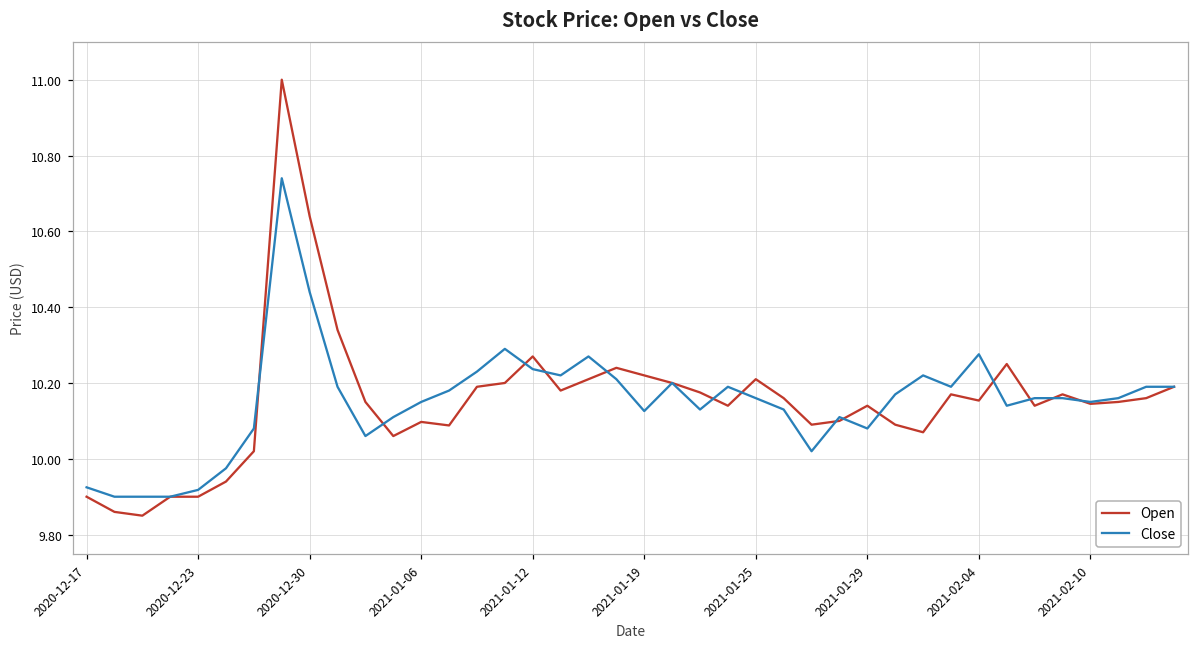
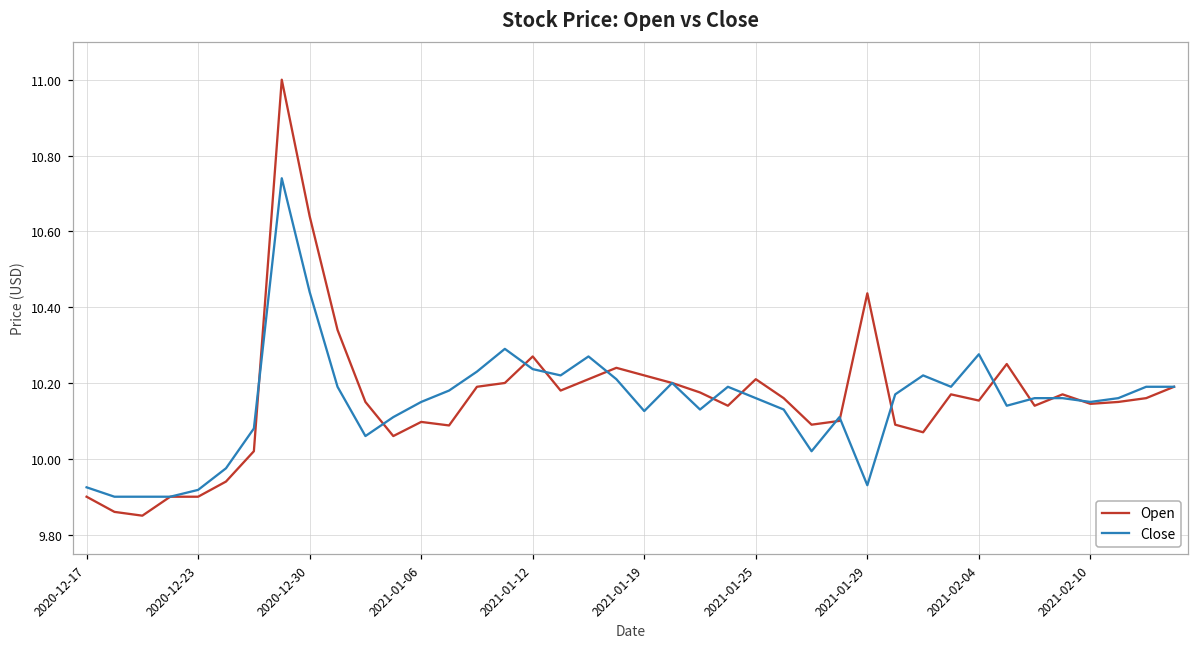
  {
    "Open": {
      "2020-12-17": 9.90,
      "2020-12-23": 9.90,
      "2020-12-30": 10.64,
      "2021-01-06": 10.10,
      "2021-01-12": 10.27,
      "2021-01-19": 10.22,
      "2021-01-25": 10.21,
-     "2021-01-29": 10.14,
+     "2021-01-29": 10.44,
      "2021-02-04": 10.15
    },
    "Close": {
      "2020-12-17": 9.92,
      "2020-12-23": 9.92,
      "2020-12-30": 10.44,
      "2021-01-06": 10.15,
      "2021-01-12": 10.24,
      "2021-01-19": 10.13,
      "2021-01-25": 10.16,
-     "2021-01-29": 10.08,
+     "2021-01-29": 9.93,
      "2021-02-04": 10.28
    }
  }
